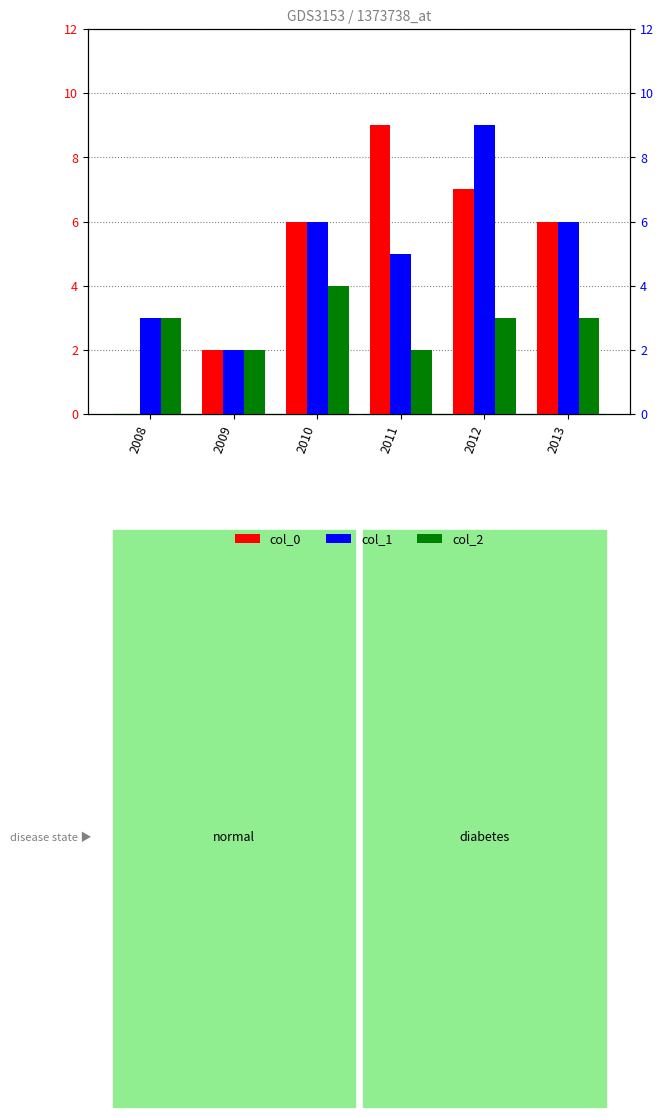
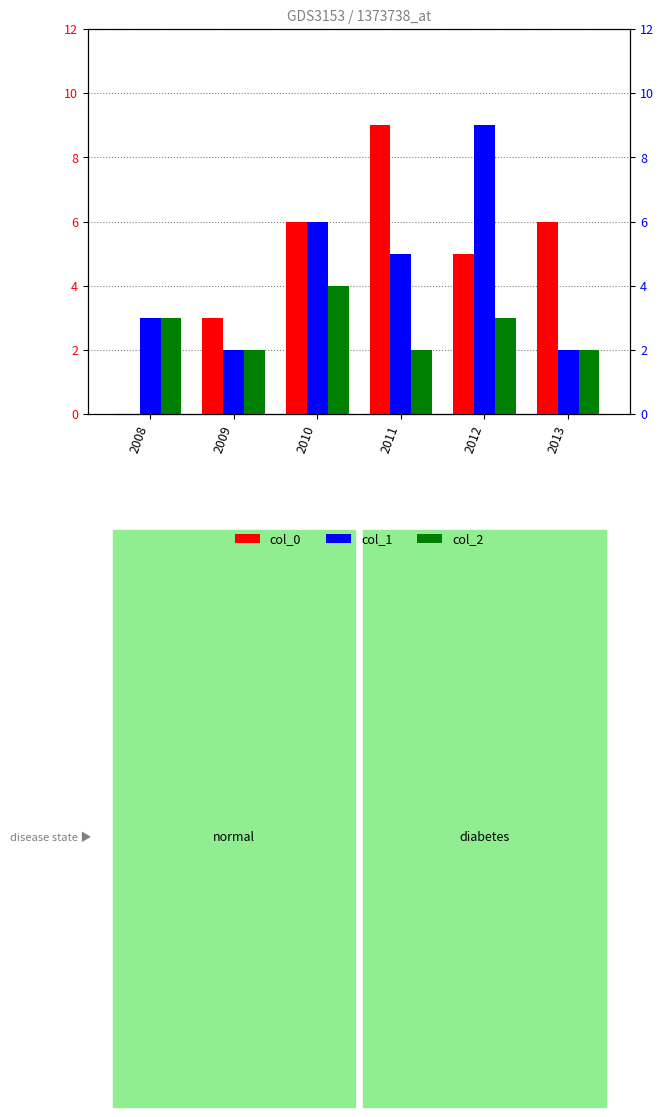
  {
    "col_0": {
      "2008": 0,
-     "2009": 2,
+     "2009": 3,
      "2010": 6,
      "2011": 9,
-     "2012": 7,
+     "2012": 5,
      "2013": 6
    },
    "col_1": {
      "2008": 3,
      "2009": 2,
      "2010": 6,
      "2011": 5,
      "2012": 9,
-     "2013": 6
+     "2013": 2
    },
    "col_2": {
      "2008": 3,
      "2009": 2,
      "2010": 4,
      "2011": 2,
      "2012": 3,
-     "2013": 3
+     "2013": 2
    }
  }
